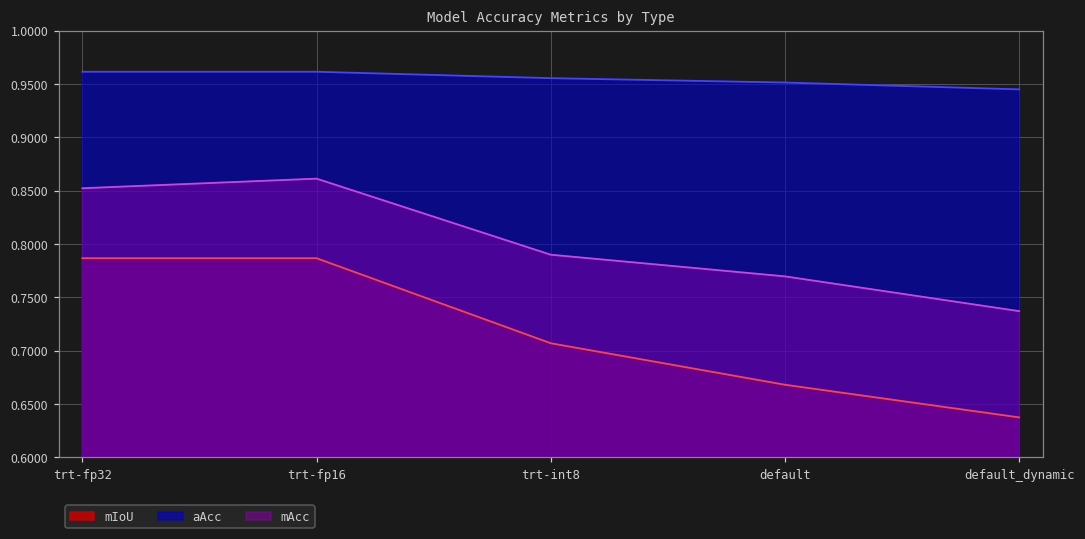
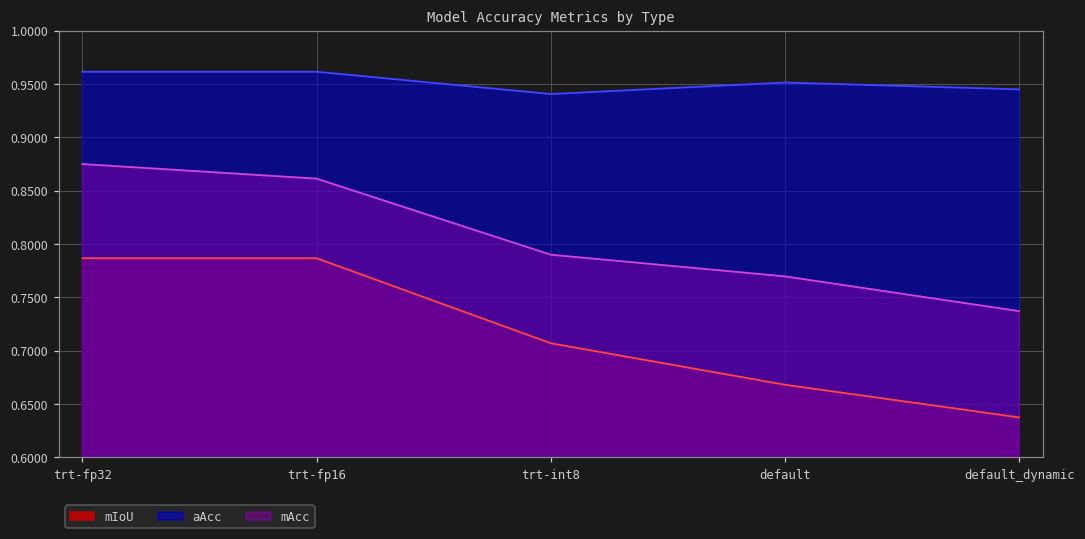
  {
    "mIoU": {
      "trt-fp32": 0.79,
      "trt-fp16": 0.79,
      "trt-int8": 0.71,
      "default": 0.67,
      "default_dynamic": 0.64
    },
    "aAcc": {
      "trt-fp32": 0.96,
      "trt-fp16": 0.96,
-     "trt-int8": 0.96,
+     "trt-int8": 0.94,
      "default": 0.95,
      "default_dynamic": 0.94
    },
    "mAcc": {
-     "trt-fp32": 0.85,
+     "trt-fp32": 0.87,
      "trt-fp16": 0.86,
      "trt-int8": 0.79,
      "default": 0.77,
      "default_dynamic": 0.74
    }
  }
